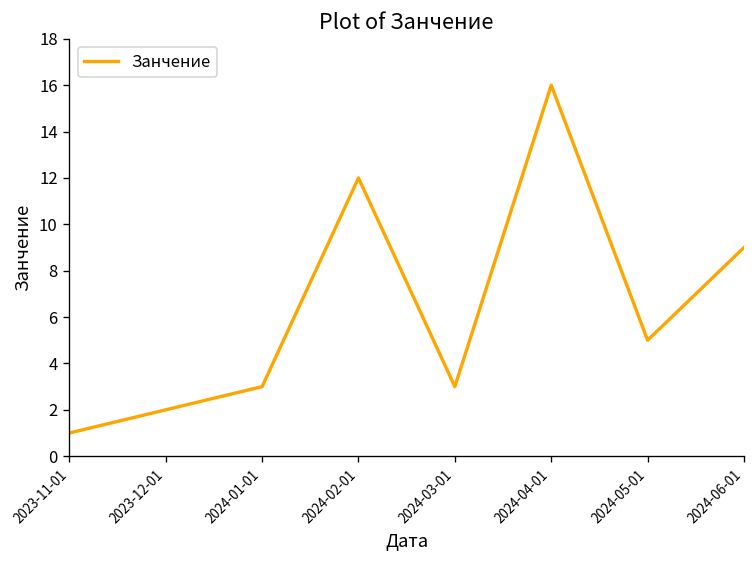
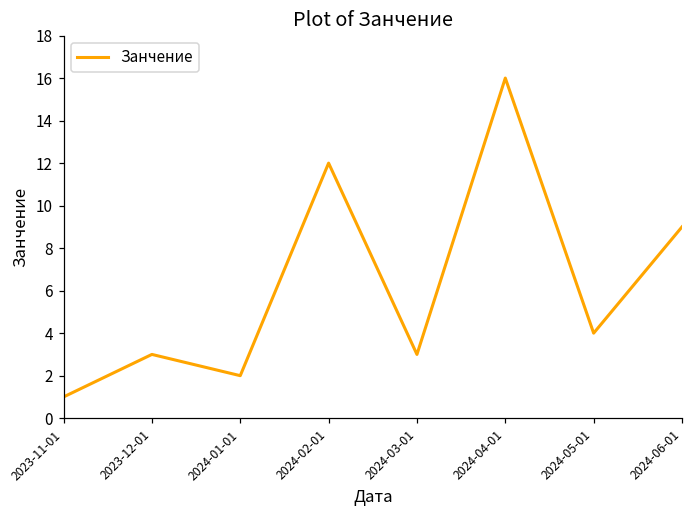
  {
    "2023-11-01": 1,
-   "2023-12-01": 2,
-   "2024-01-01": 3,
+   "2023-12-01": 3,
+   "2024-01-01": 2,
    "2024-02-01": 12,
    "2024-03-01": 3,
    "2024-04-01": 16,
-   "2024-05-01": 5,
+   "2024-05-01": 4,
    "2024-06-01": 9
  }
